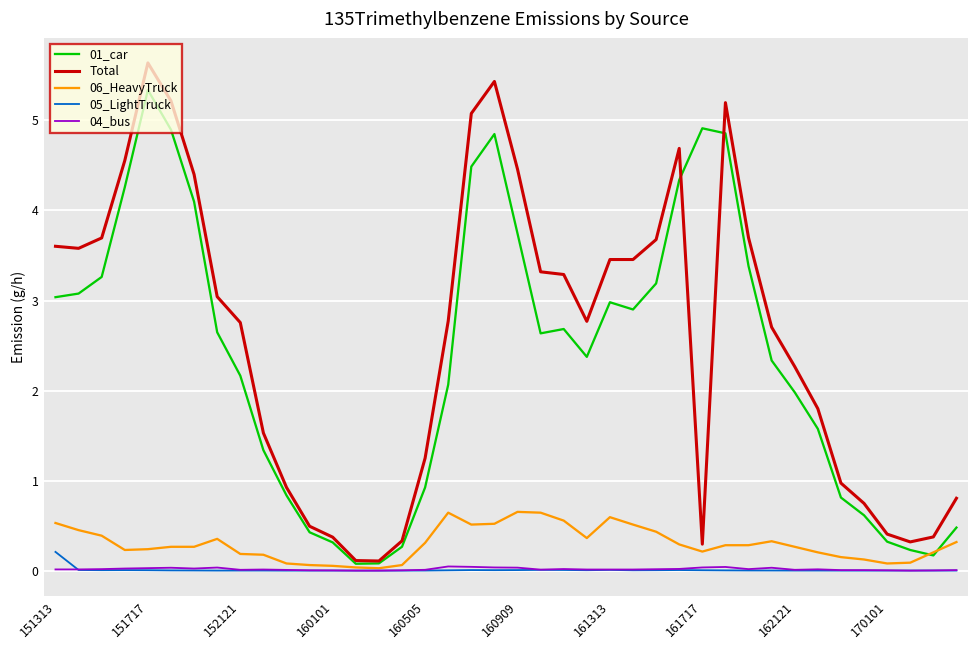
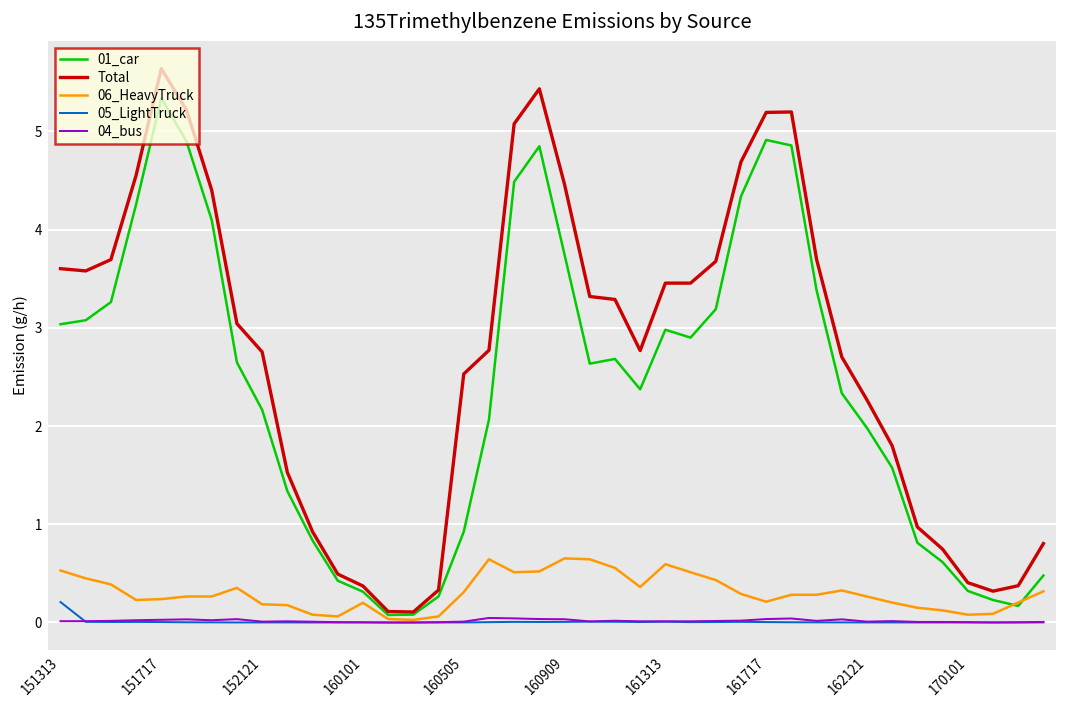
  {
    "01_car": {
      "151313": 3.0,
      "152121": 2.2,
      "160101": 0.3,
      "160505": 0.9,
      "160909": 3.7,
      "161313": 3.0,
      "161717": 4.9,
      "162121": 2.0,
      "170101": 0.3
    },
    "Total": {
      "151313": 3.6,
      "152121": 2.8,
      "160101": 0.4,
-     "160505": 1.2,
+     "160505": 2.5,
      "160909": 4.5,
      "161313": 3.5,
-     "161717": 0.3,
+     "161717": 5.2,
      "162121": 2.3,
      "170101": 0.4
    },
    "06_HeavyTruck": {
      "151313": 0.5,
      "151717": 0.2,
      "152121": 0.2,
-     "160101": 0.1,
+     "160101": 0.2,
      "160505": 0.3,
      "160909": 0.7,
      "161313": 0.6,
      "161717": 0.2,
      "162121": 0.3,
      "170101": 0.1
    },
    "05_LightTruck": {
      "151313": 0.2
    },
    "04_bus": {
      "151313": 0.0
    }
  }
